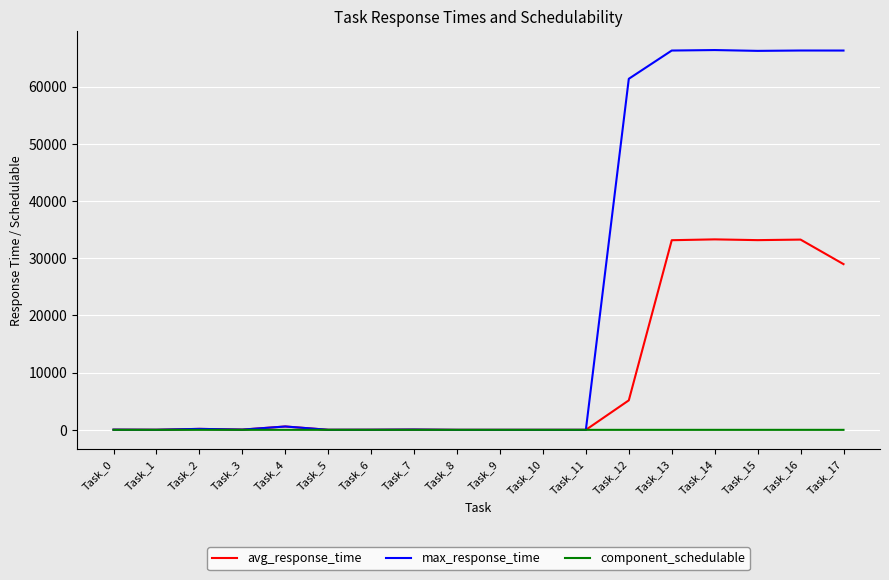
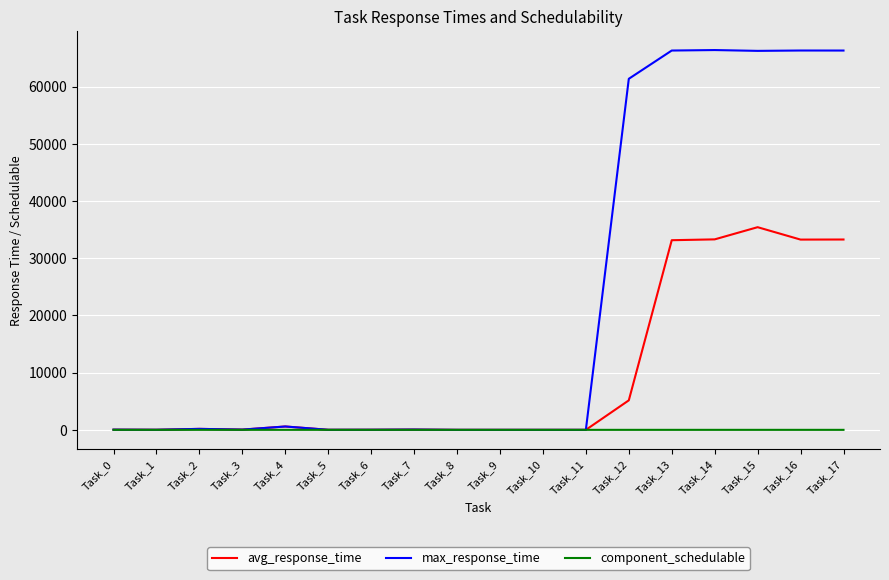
  {
    "avg_response_time": {
      "Task_12": 5000,
      "Task_13": 33000,
      "Task_14": 33000,
-     "Task_15": 33000,
+     "Task_15": 35000,
      "Task_16": 33000,
-     "Task_17": 29000
+     "Task_17": 33000
    },
    "max_response_time": {
      "Task_12": 61000,
      "Task_13": 66000,
      "Task_14": 66000,
      "Task_15": 66000,
      "Task_16": 66000,
      "Task_17": 66000
    },
    "component_schedulable": {
      "Task_4": 0,
      "Task_12": 0,
      "Task_13": 0,
      "Task_14": 0,
      "Task_15": 0,
      "Task_16": 0,
      "Task_17": 0
    }
  }
